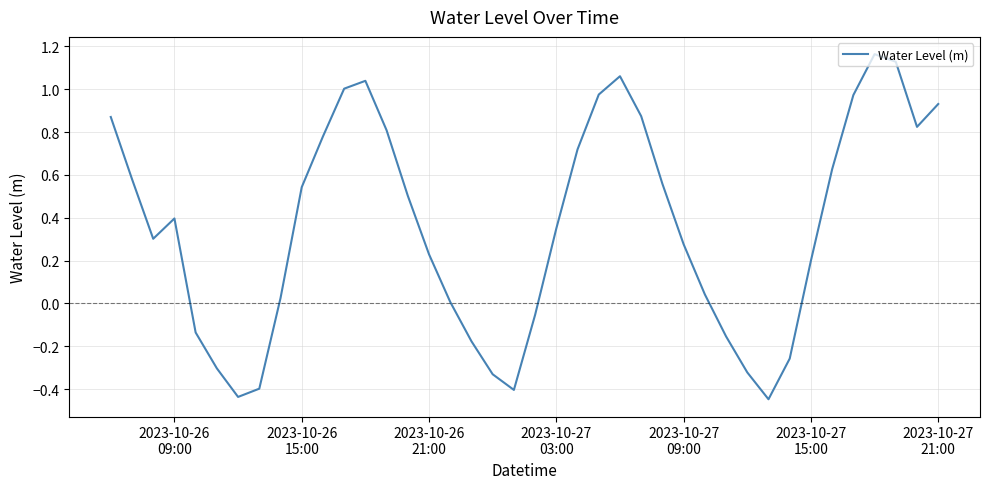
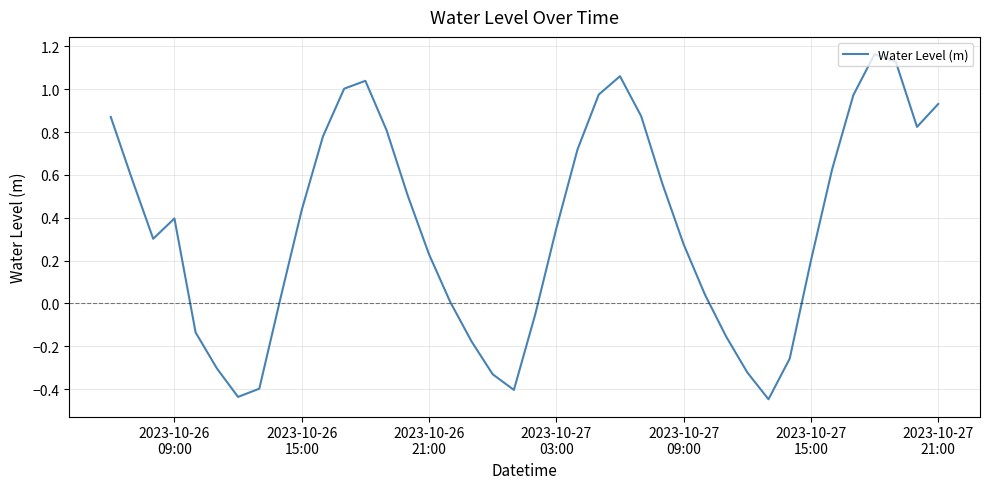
  {
    "2023-10-26 09:00": 0.40,
-   "2023-10-26 15:00": 0.54,
+   "2023-10-26 15:00": 0.44,
    "2023-10-26 21:00": 0.23,
    "2023-10-27 03:00": 0.35,
    "2023-10-27 09:00": 0.28,
    "2023-10-27 15:00": 0.20,
    "2023-10-27 21:00": 0.93
  }
